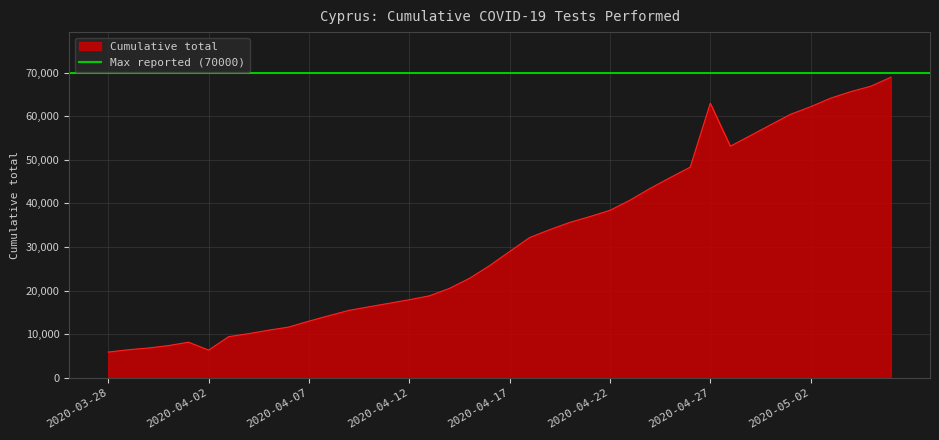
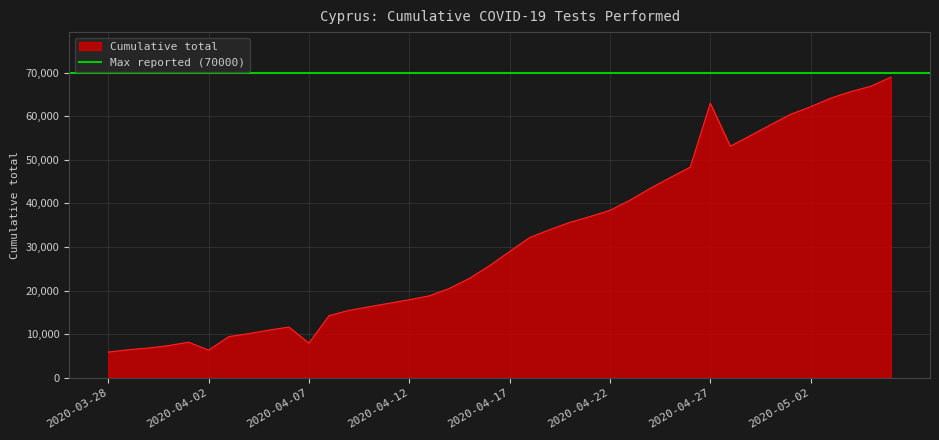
  {
    "2020-03-28": "6,000",
    "2020-04-02": "6,000",
-   "2020-04-07": "13,000",
+   "2020-04-07": "8,000",
    "2020-04-12": "18,000",
    "2020-04-17": "29,000",
    "2020-04-22": "38,000",
    "2020-04-27": "63,000",
    "2020-05-02": "62,000"
  }
